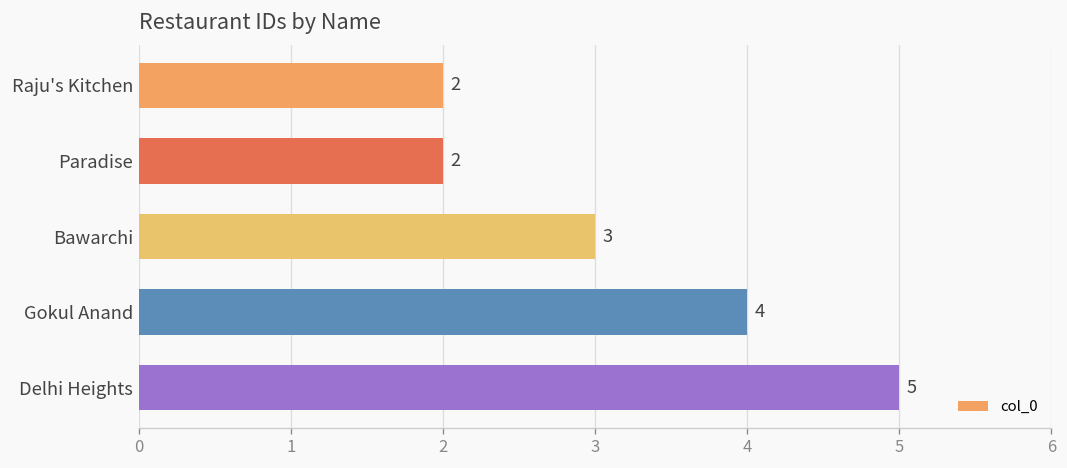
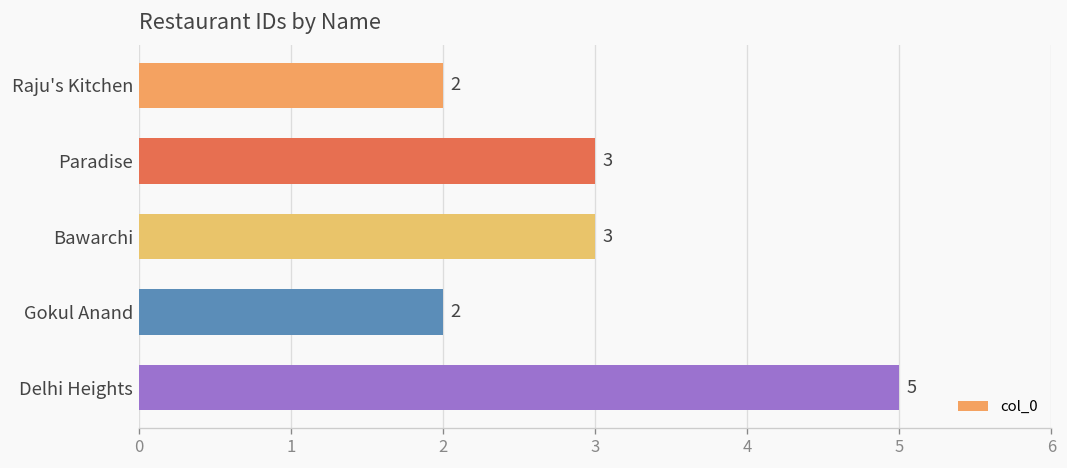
  {
    "Raju's Kitchen": 2,
-   "Paradise": 2,
+   "Paradise": 3,
    "Bawarchi": 3,
-   "Gokul Anand": 4,
+   "Gokul Anand": 2,
    "Delhi Heights": 5
  }
